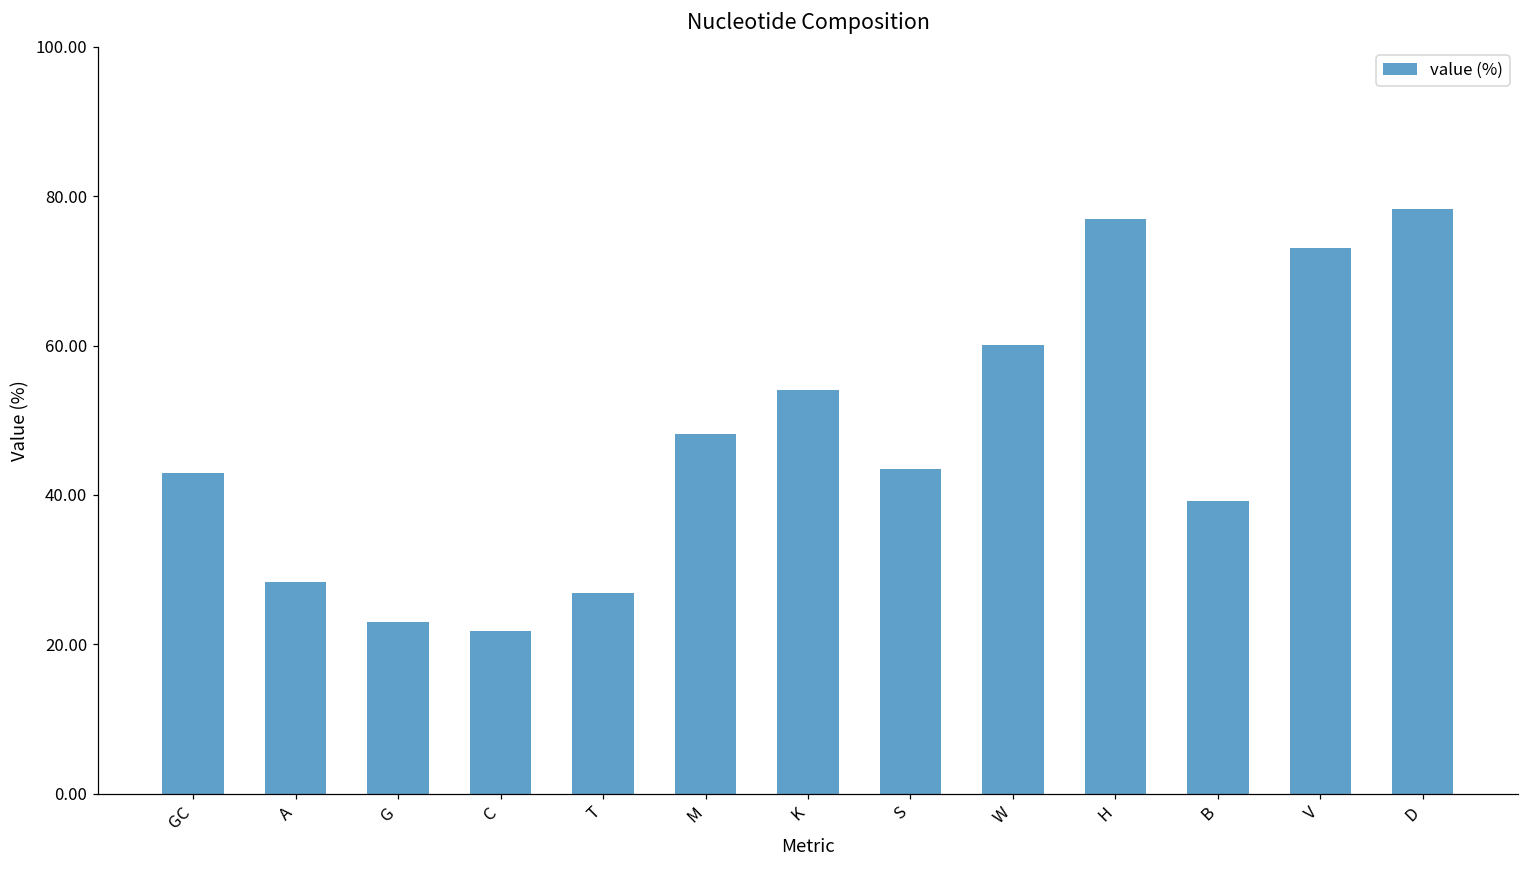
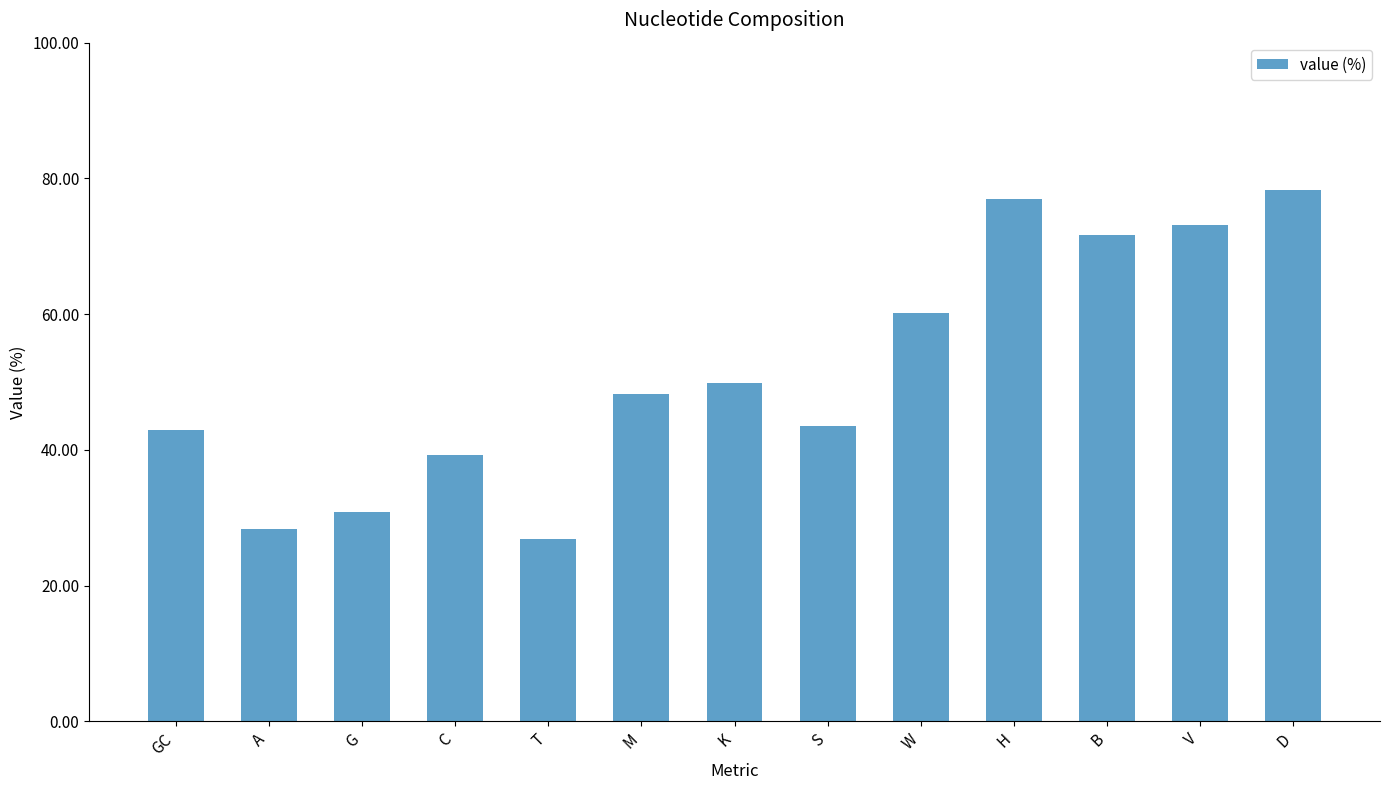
  {
    "GC": 43,
    "A": 28,
-   "G": 23,
-   "C": 22,
+   "G": 31,
+   "C": 39,
    "T": 27,
    "M": 48,
-   "K": 54,
+   "K": 50,
    "S": 44,
    "W": 60,
    "H": 77,
-   "B": 39,
+   "B": 72,
    "V": 73,
    "D": 78
  }
